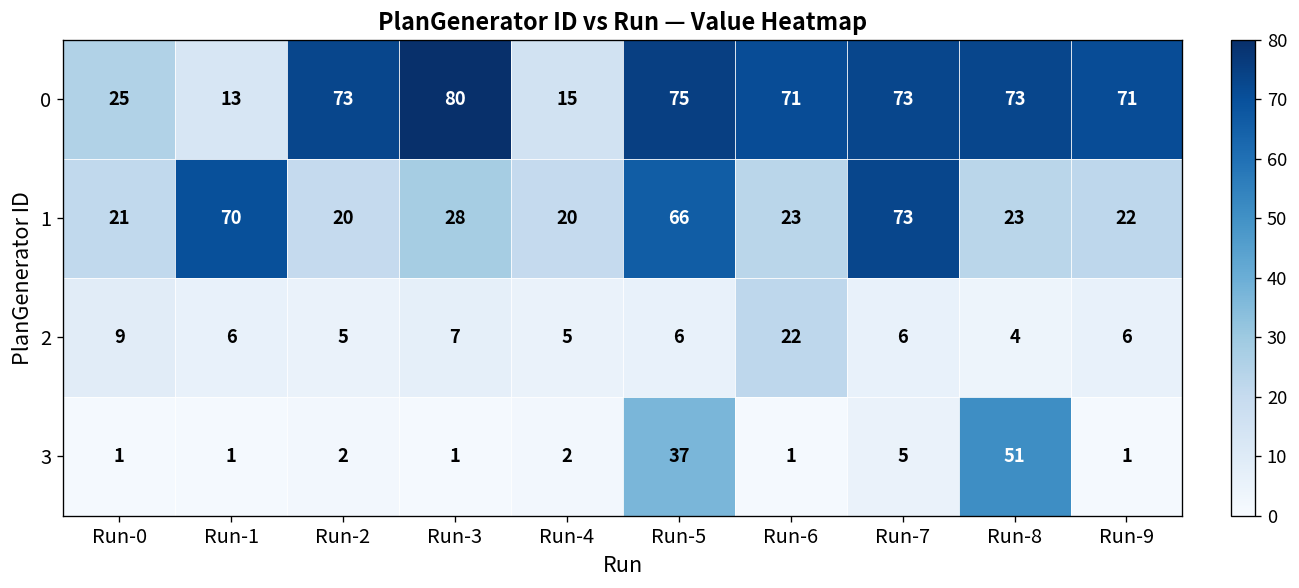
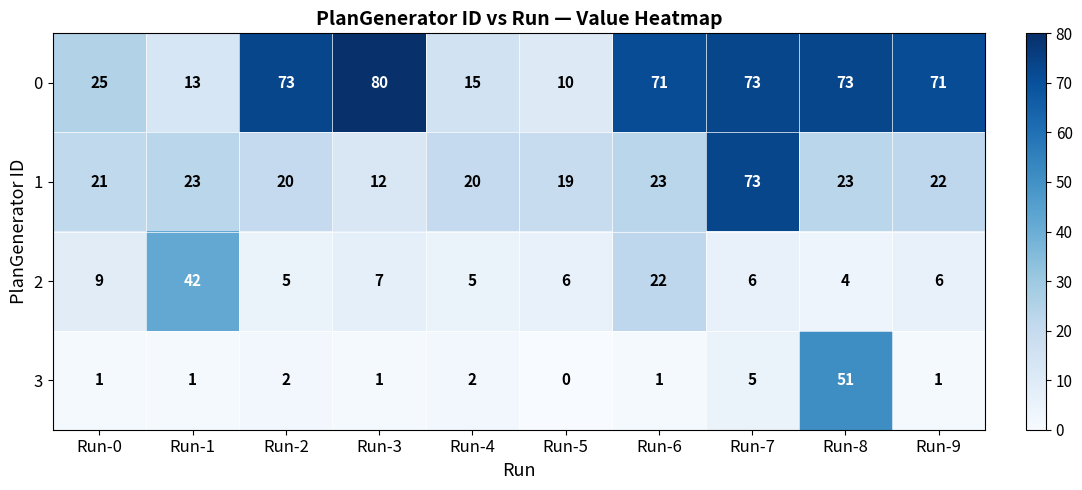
  {
    "0": {
      "Run-0": 25,
      "Run-1": 13,
      "Run-2": 73,
      "Run-3": 80,
      "Run-4": 15,
-     "Run-5": 75,
+     "Run-5": 10,
      "Run-6": 71,
      "Run-7": 73,
      "Run-8": 73,
      "Run-9": 71
    },
    "1": {
      "Run-0": 21,
-     "Run-1": 70,
+     "Run-1": 23,
      "Run-2": 20,
-     "Run-3": 28,
+     "Run-3": 12,
      "Run-4": 20,
-     "Run-5": 66,
+     "Run-5": 19,
      "Run-6": 23,
      "Run-7": 73,
      "Run-8": 23,
      "Run-9": 22
    },
    "2": {
      "Run-0": 9,
-     "Run-1": 6,
+     "Run-1": 42,
      "Run-2": 5,
      "Run-3": 7,
      "Run-4": 5,
      "Run-5": 6,
      "Run-6": 22,
      "Run-7": 6,
      "Run-8": 4,
      "Run-9": 6
    },
    "3": {
      "Run-0": 1,
      "Run-1": 1,
      "Run-2": 2,
      "Run-3": 1,
      "Run-4": 2,
-     "Run-5": 37,
+     "Run-5": 0,
      "Run-6": 1,
      "Run-7": 5,
      "Run-8": 51,
      "Run-9": 1
    }
  }
